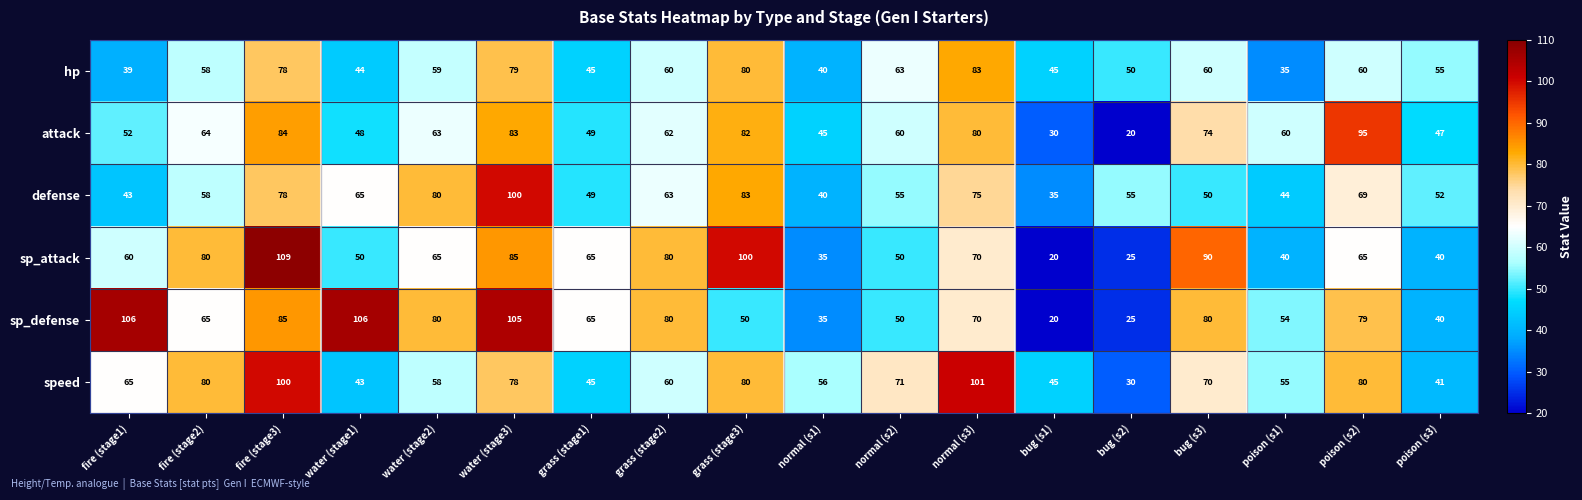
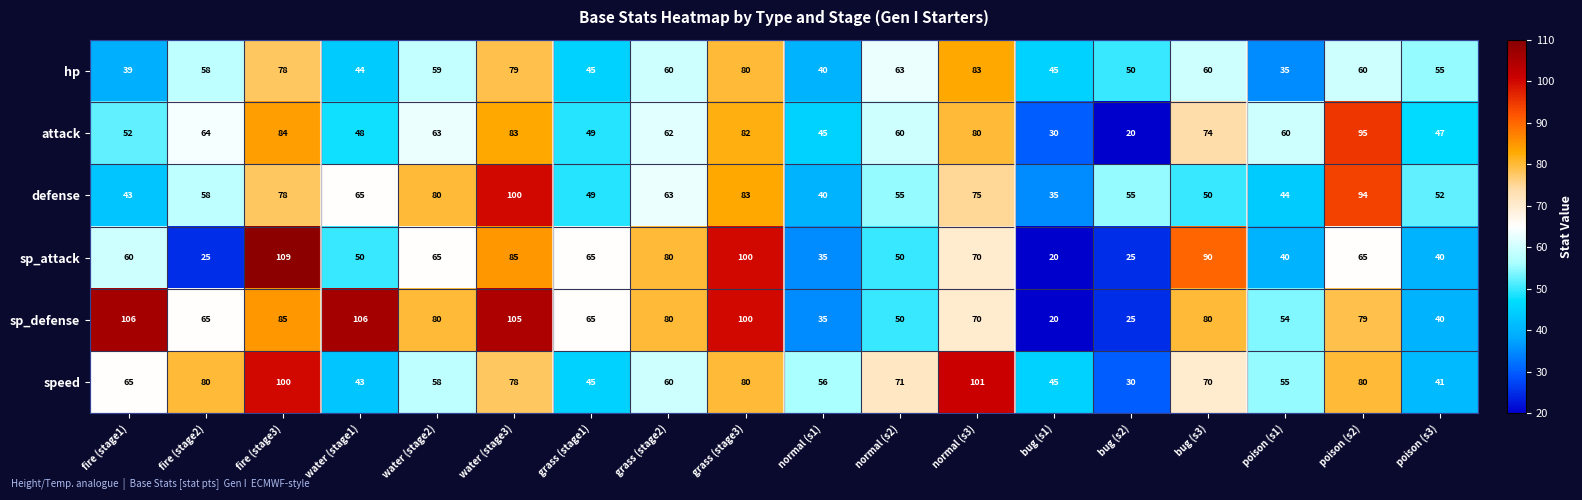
  {
    "hp": {
      "fire (stage1)": 39,
      "fire (stage2)": 58,
      "fire (stage3)": 78,
      "water (stage1)": 44,
      "water (stage2)": 59,
      "water (stage3)": 79,
      "grass (stage1)": 45,
      "grass (stage2)": 60,
      "grass (stage3)": 80,
      "normal (s1)": 40,
      "normal (s2)": 63,
      "normal (s3)": 83,
      "bug (s1)": 45,
      "bug (s2)": 50,
      "bug (s3)": 60,
      "poison (s1)": 35,
      "poison (s2)": 60,
      "poison (s3)": 55
    },
    "attack": {
      "fire (stage1)": 52,
      "fire (stage2)": 64,
      "fire (stage3)": 84,
      "water (stage1)": 48,
      "water (stage2)": 63,
      "water (stage3)": 83,
      "grass (stage1)": 49,
      "grass (stage2)": 62,
      "grass (stage3)": 82,
      "normal (s1)": 45,
      "normal (s2)": 60,
      "normal (s3)": 80,
      "bug (s1)": 30,
      "bug (s2)": 20,
      "bug (s3)": 74,
      "poison (s1)": 60,
      "poison (s2)": 95,
      "poison (s3)": 47
    },
    "defense": {
      "fire (stage1)": 43,
      "fire (stage2)": 58,
      "fire (stage3)": 78,
      "water (stage1)": 65,
      "water (stage2)": 80,
      "water (stage3)": 100,
      "grass (stage1)": 49,
      "grass (stage2)": 63,
      "grass (stage3)": 83,
      "normal (s1)": 40,
      "normal (s2)": 55,
      "normal (s3)": 75,
      "bug (s1)": 35,
      "bug (s2)": 55,
      "bug (s3)": 50,
      "poison (s1)": 44,
-     "poison (s2)": 69,
+     "poison (s2)": 94,
      "poison (s3)": 52
    },
    "sp_attack": {
      "fire (stage1)": 60,
-     "fire (stage2)": 80,
+     "fire (stage2)": 25,
      "fire (stage3)": 109,
      "water (stage1)": 50,
      "water (stage2)": 65,
      "water (stage3)": 85,
      "grass (stage1)": 65,
      "grass (stage2)": 80,
      "grass (stage3)": 100,
      "normal (s1)": 35,
      "normal (s2)": 50,
      "normal (s3)": 70,
      "bug (s1)": 20,
      "bug (s2)": 25,
      "bug (s3)": 90,
      "poison (s1)": 40,
      "poison (s2)": 65,
      "poison (s3)": 40
    },
    "sp_defense": {
      "fire (stage1)": 106,
      "fire (stage2)": 65,
      "fire (stage3)": 85,
      "water (stage1)": 106,
      "water (stage2)": 80,
      "water (stage3)": 105,
      "grass (stage1)": 65,
      "grass (stage2)": 80,
-     "grass (stage3)": 50,
+     "grass (stage3)": 100,
      "normal (s1)": 35,
      "normal (s2)": 50,
      "normal (s3)": 70,
      "bug (s1)": 20,
      "bug (s2)": 25,
      "bug (s3)": 80,
      "poison (s1)": 54,
      "poison (s2)": 79,
      "poison (s3)": 40
    },
    "speed": {
      "fire (stage1)": 65,
      "fire (stage2)": 80,
      "fire (stage3)": 100,
      "water (stage1)": 43,
      "water (stage2)": 58,
      "water (stage3)": 78,
      "grass (stage1)": 45,
      "grass (stage2)": 60,
      "grass (stage3)": 80,
      "normal (s1)": 56,
      "normal (s2)": 71,
      "normal (s3)": 101,
      "bug (s1)": 45,
      "bug (s2)": 30,
      "bug (s3)": 70,
      "poison (s1)": 55,
      "poison (s2)": 80,
      "poison (s3)": 41
    }
  }
